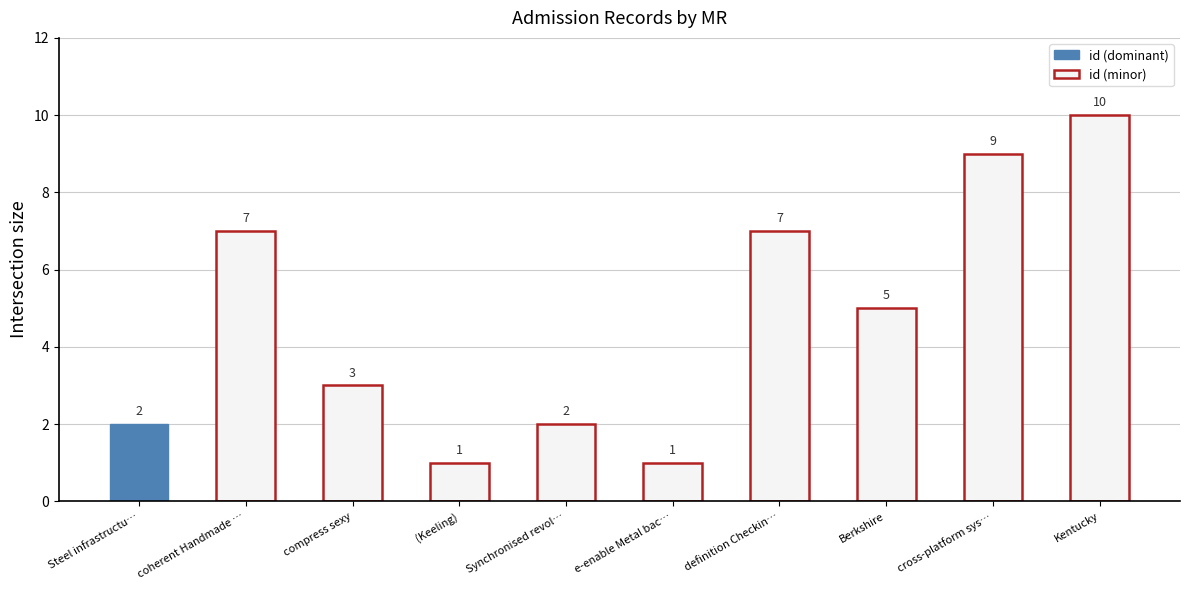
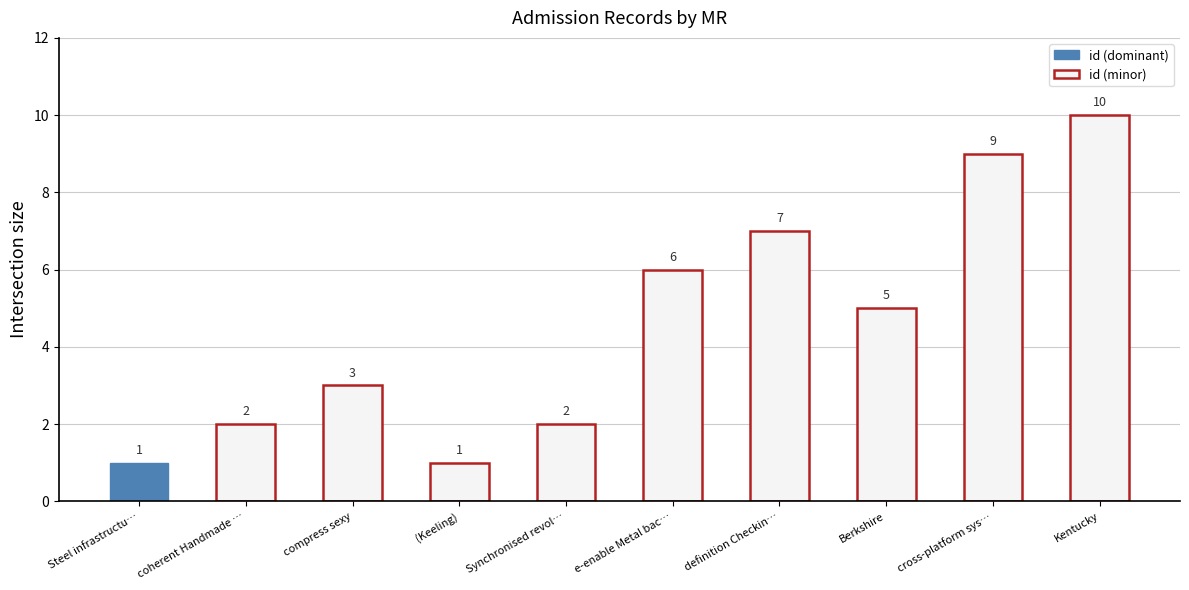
  {
-   "Steel infrastructu…": 2,
-   "coherent Handmade …": 7,
+   "Steel infrastructu…": 1,
+   "coherent Handmade …": 2,
    "compress sexy": 3,
    "(Keeling)": 1,
    "Synchronised revol…": 2,
-   "e-enable Metal bac…": 1,
+   "e-enable Metal bac…": 6,
    "definition Checkin…": 7,
    "Berkshire": 5,
    "cross-platform sys…": 9,
    "Kentucky": 10
  }
